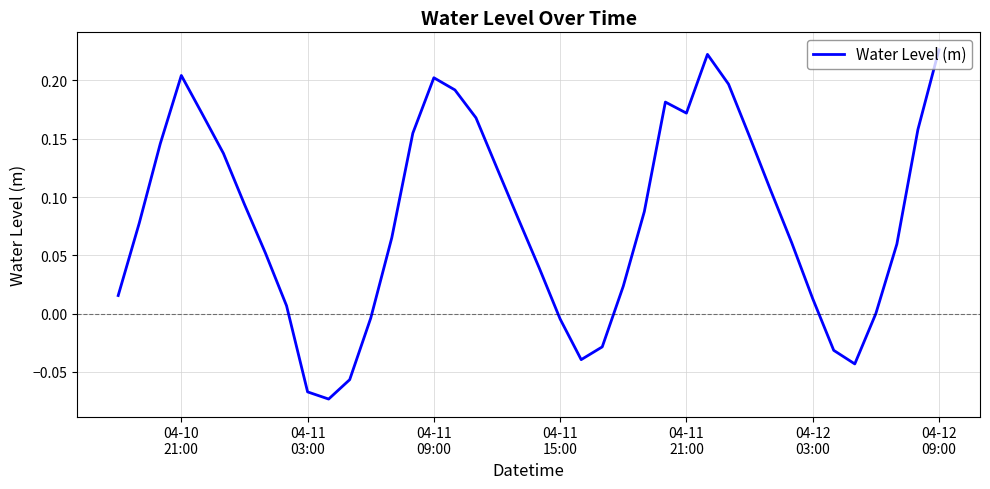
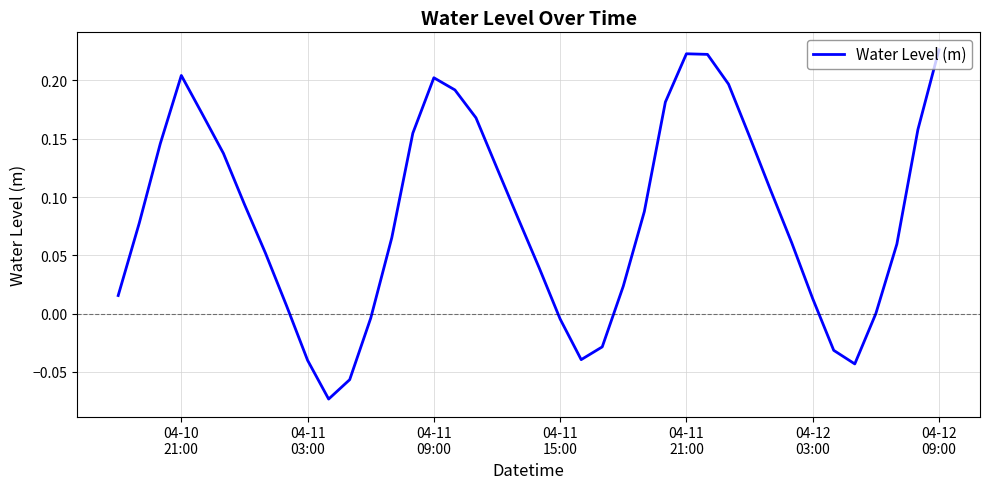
  {
    "04-10 21:00": 0.204,
-   "04-11 03:00": -0.067,
+   "04-11 03:00": -0.040,
    "04-11 09:00": 0.202,
    "04-11 15:00": -0.005,
-   "04-11 21:00": 0.172,
+   "04-11 21:00": 0.223,
    "04-12 03:00": 0.013
  }
